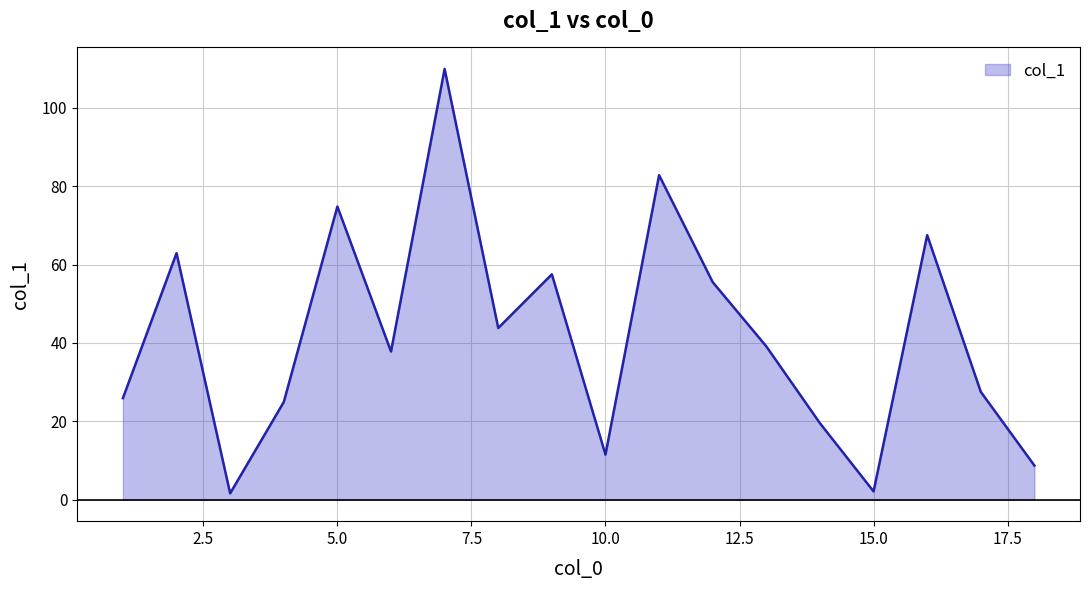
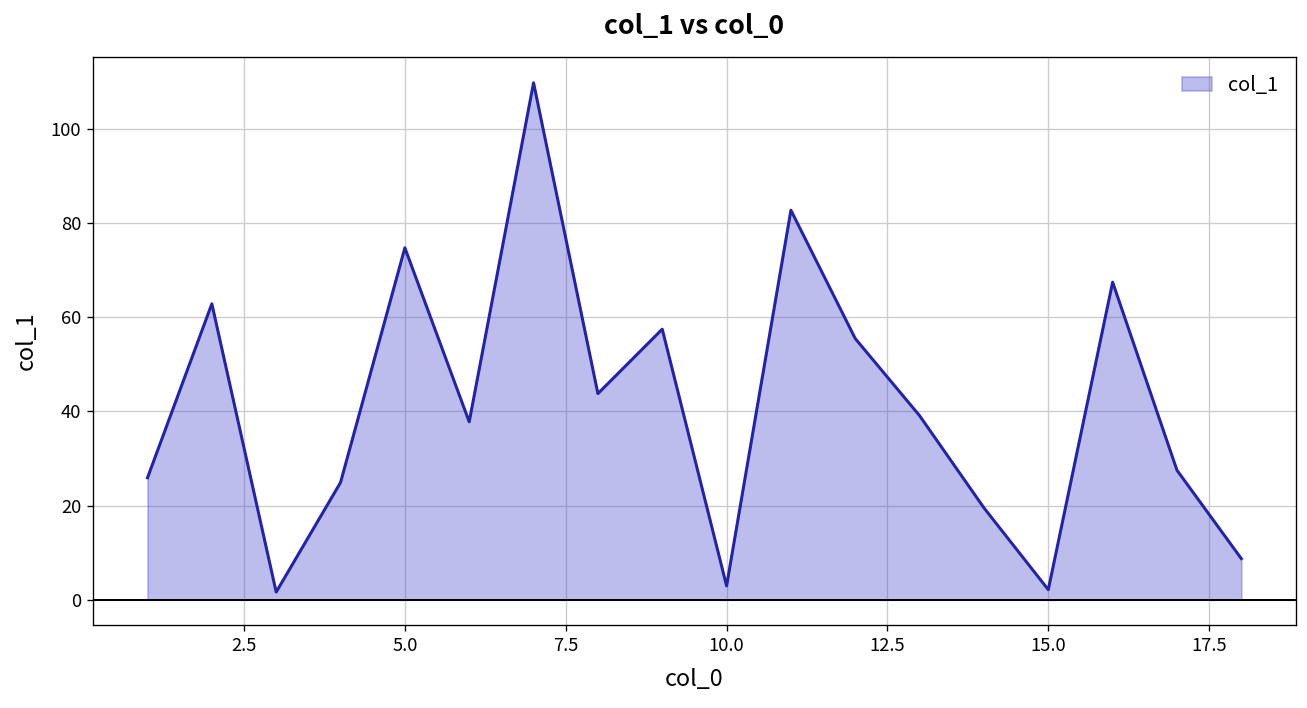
  {
    "5.0": 75,
-   "10.0": 12,
+   "10.0": 3,
    "15.0": 2
  }
